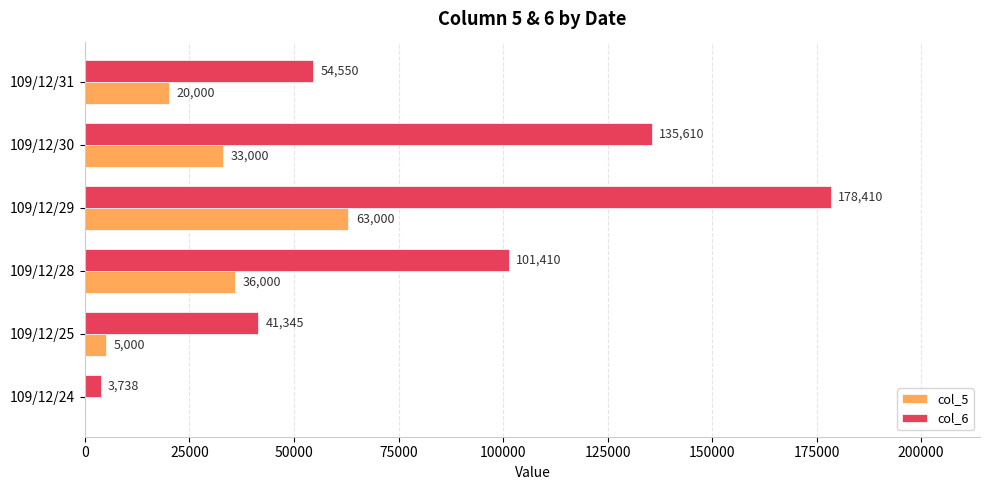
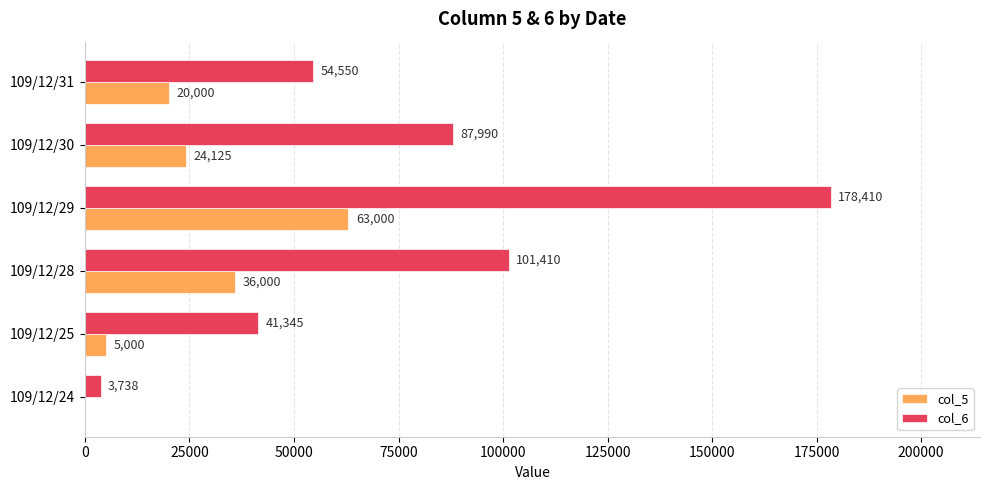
  {
    "col_5": {
      "109/12/31": "20,000",
-     "109/12/30": "33,000",
+     "109/12/30": "24,125",
      "109/12/29": "63,000",
      "109/12/28": "36,000",
      "109/12/25": "5,000"
    },
    "col_6": {
      "109/12/31": "54,550",
-     "109/12/30": "135,610",
+     "109/12/30": "87,990",
      "109/12/29": "178,410",
      "109/12/28": "101,410",
      "109/12/25": "41,345",
      "109/12/24": "3,738"
    }
  }
